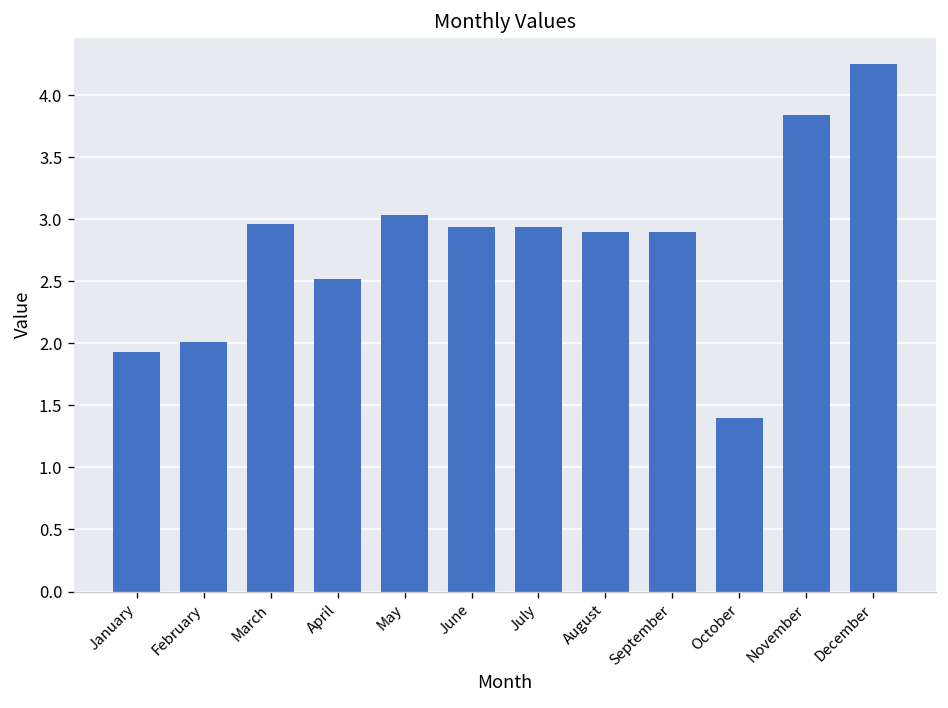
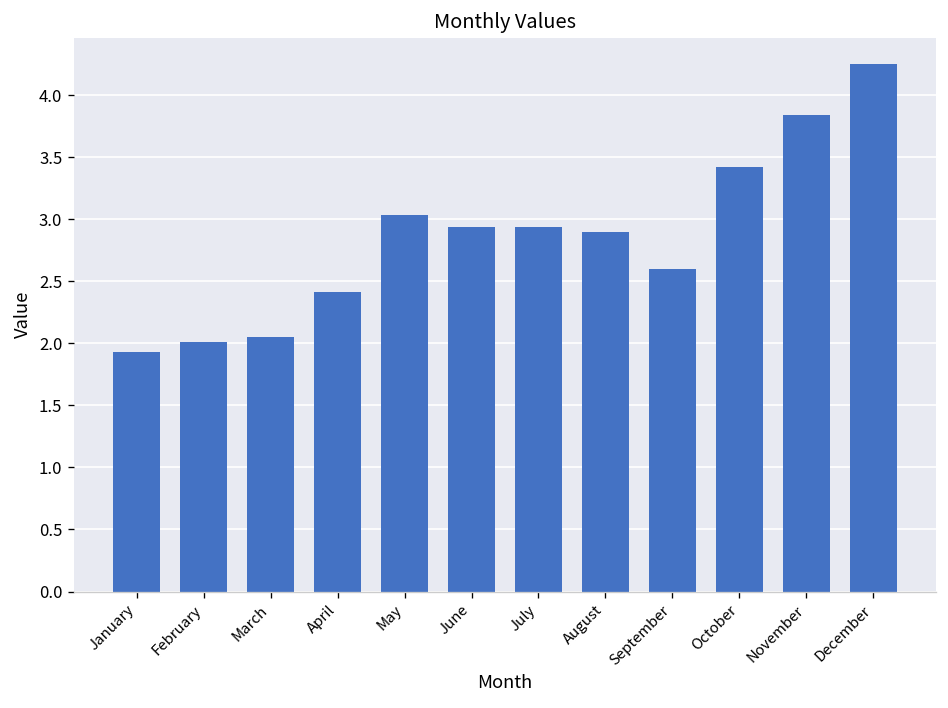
  {
    "January": 1.93,
    "February": 2.01,
-   "March": 2.96,
-   "April": 2.52,
+   "March": 2.05,
+   "April": 2.41,
    "May": 3.03,
    "June": 2.94,
    "July": 2.94,
    "August": 2.90,
-   "September": 2.9,
-   "October": 1.40,
+   "September": 2.6,
+   "October": 3.42,
    "November": 3.84,
    "December": 4.25
  }
